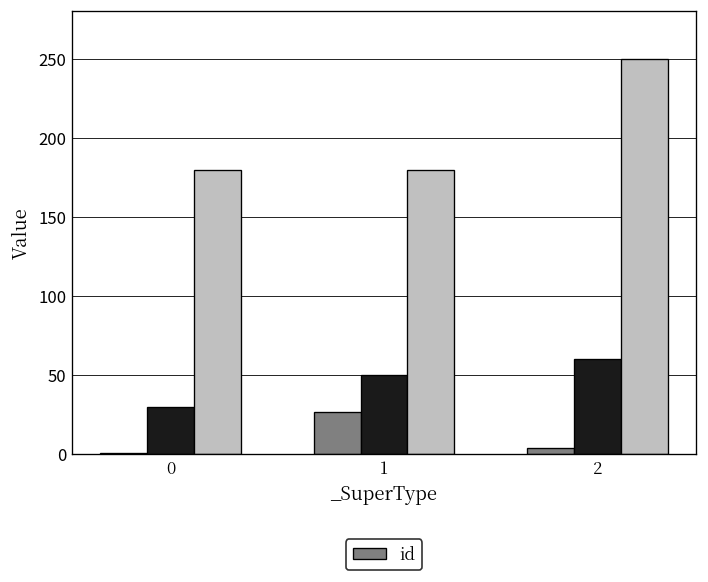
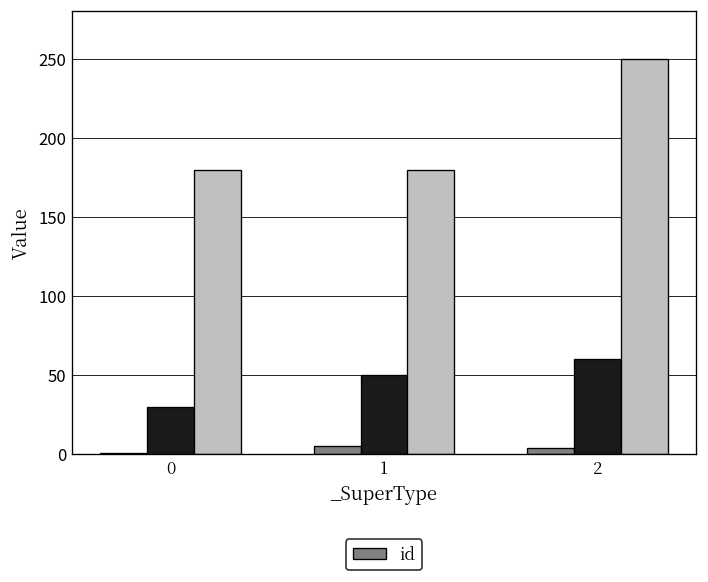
  {
    "id": {
-     "1": 26,
+     "1": 5,
      "2": 4
    }
  }
